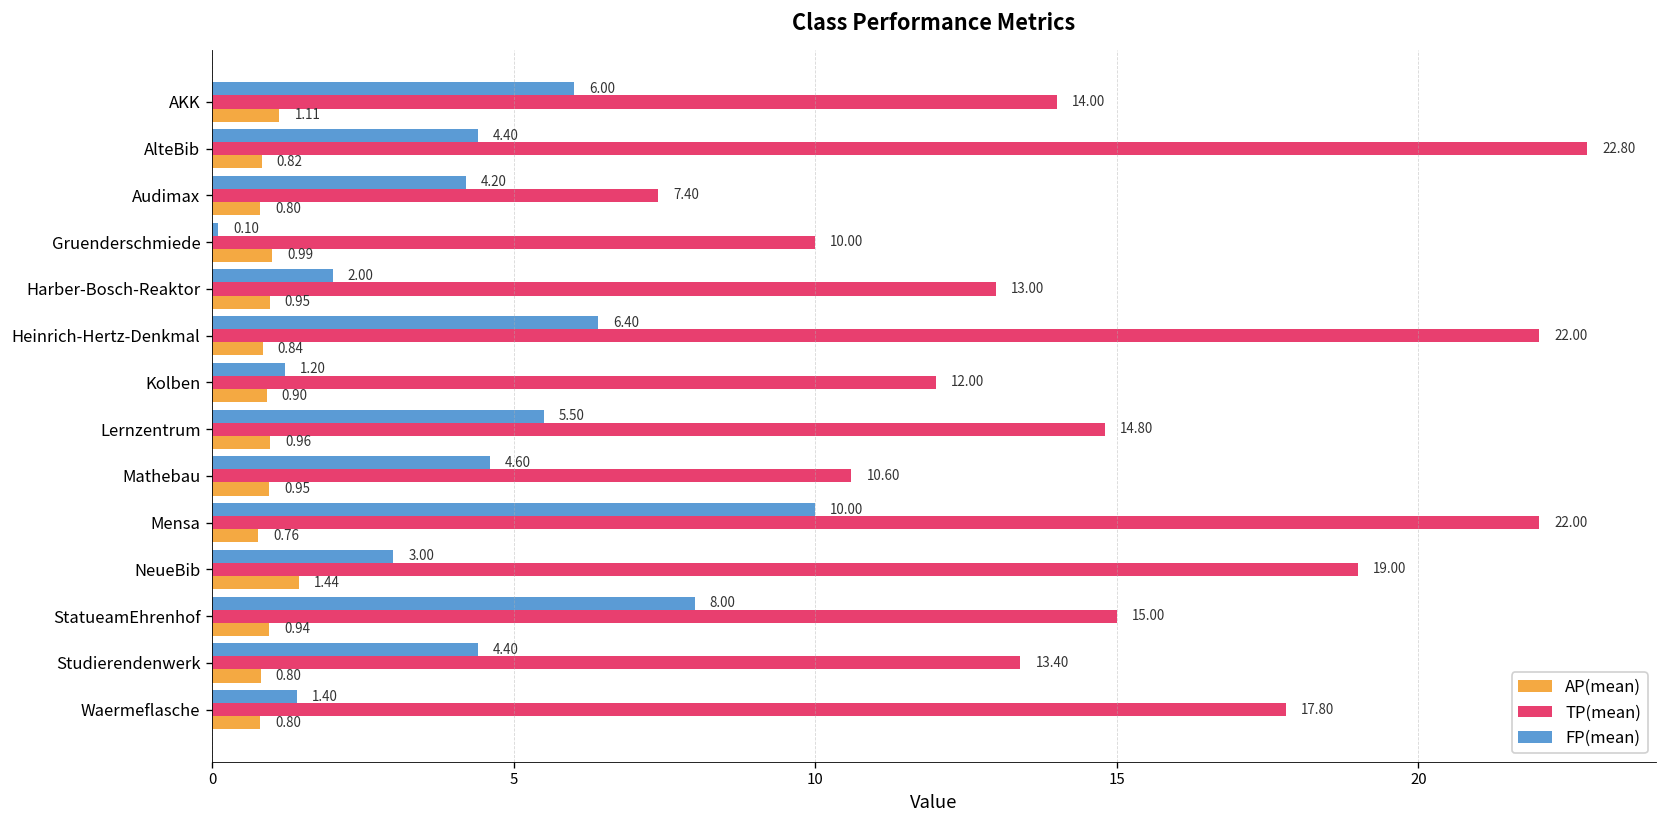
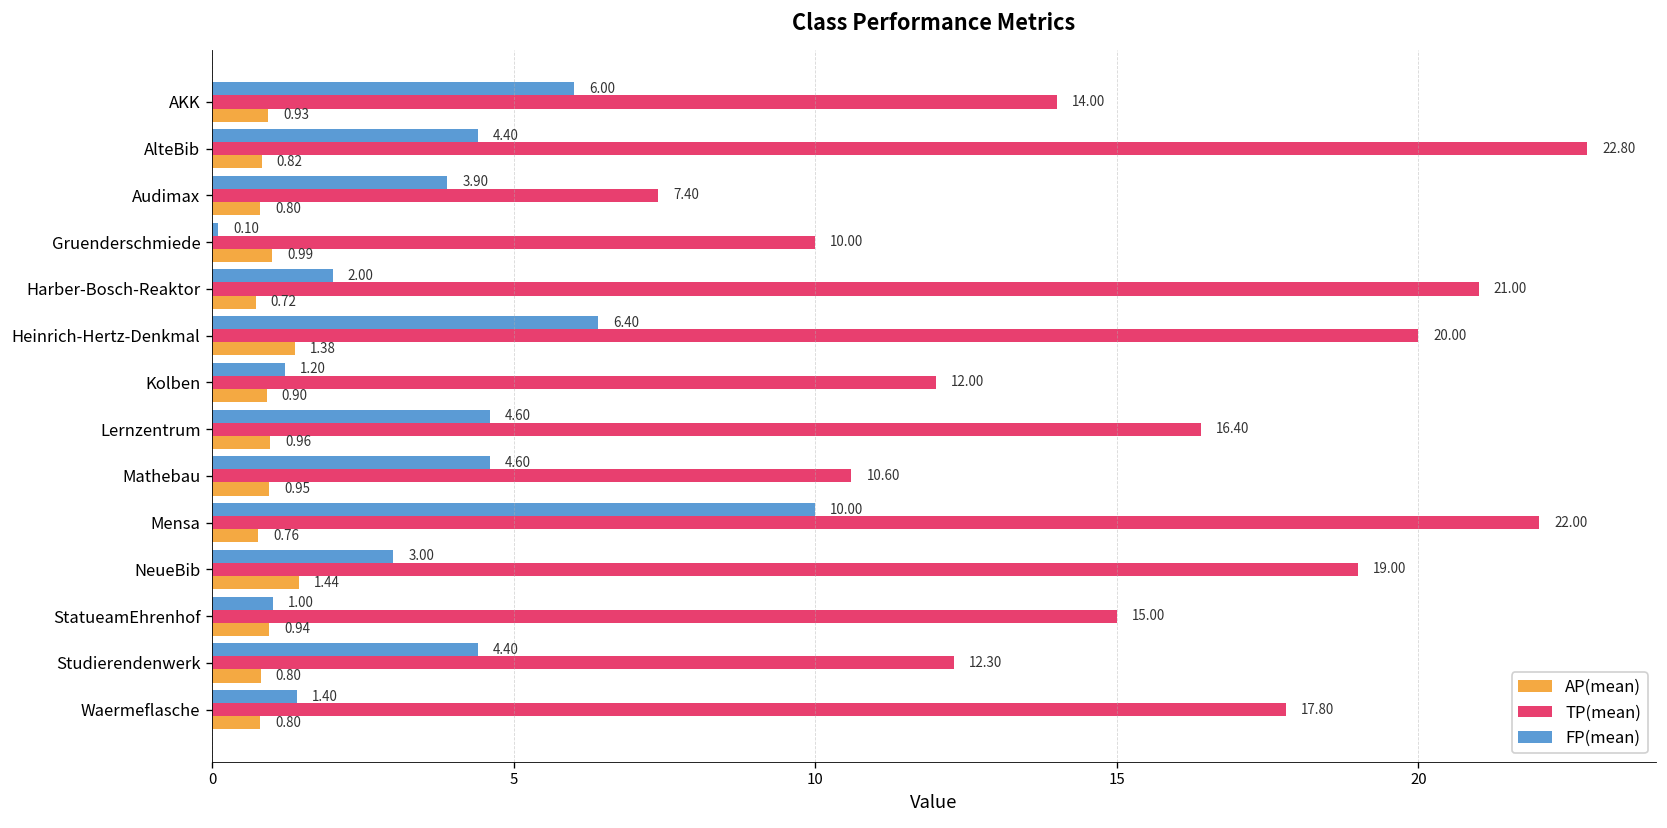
  {
    "AP(mean)": {
-     "AKK": 1.11,
+     "AKK": 0.93,
      "AlteBib": 0.82,
      "Audimax": 0.80,
      "Gruenderschmiede": 0.99,
-     "Harber-Bosch-Reaktor": 0.95,
-     "Heinrich-Hertz-Denkmal": 0.84,
+     "Harber-Bosch-Reaktor": 0.72,
+     "Heinrich-Hertz-Denkmal": 1.38,
      "Kolben": 0.90,
      "Lernzentrum": 0.96,
      "Mathebau": 0.95,
      "Mensa": 0.76,
      "NeueBib": 1.44,
      "StatueamEhrenhof": 0.94,
      "Studierendenwerk": 0.80,
      "Waermeflasche": 0.80
    },
    "TP(mean)": {
      "AKK": 14.00,
      "AlteBib": 22.80,
      "Audimax": 7.40,
      "Gruenderschmiede": 10.00,
-     "Harber-Bosch-Reaktor": 13.00,
-     "Heinrich-Hertz-Denkmal": 22.00,
+     "Harber-Bosch-Reaktor": 21.00,
+     "Heinrich-Hertz-Denkmal": 20.00,
      "Kolben": 12.00,
-     "Lernzentrum": 14.80,
+     "Lernzentrum": 16.40,
      "Mathebau": 10.60,
      "Mensa": 22.00,
      "NeueBib": 19.00,
      "StatueamEhrenhof": 15.00,
-     "Studierendenwerk": 13.40,
+     "Studierendenwerk": 12.30,
      "Waermeflasche": 17.80
    },
    "FP(mean)": {
      "AKK": 6.00,
      "AlteBib": 4.40,
-     "Audimax": 4.20,
+     "Audimax": 3.90,
      "Gruenderschmiede": 0.10,
      "Harber-Bosch-Reaktor": 2.00,
      "Heinrich-Hertz-Denkmal": 6.40,
      "Kolben": 1.20,
-     "Lernzentrum": 5.50,
+     "Lernzentrum": 4.60,
      "Mathebau": 4.60,
      "Mensa": 10.00,
      "NeueBib": 3.00,
-     "StatueamEhrenhof": 8.00,
+     "StatueamEhrenhof": 1.00,
      "Studierendenwerk": 4.40,
      "Waermeflasche": 1.40
    }
  }
